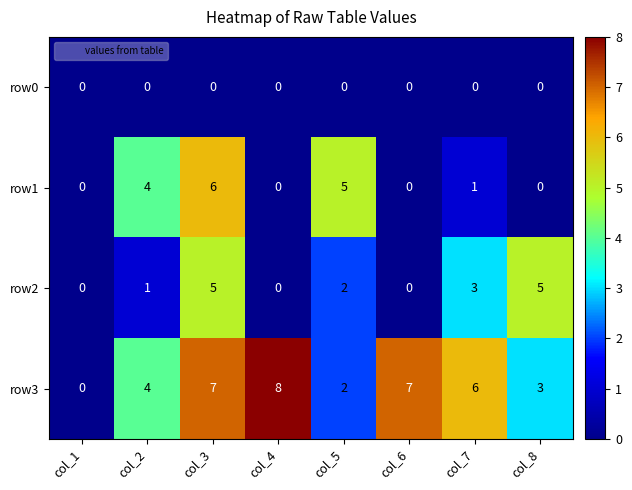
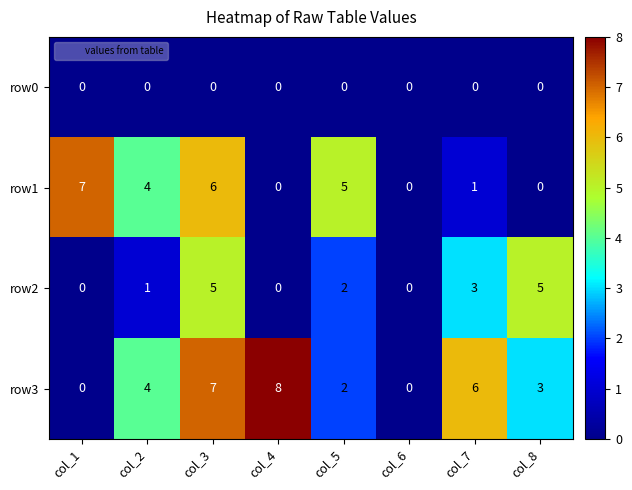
  {
    "row0": {
      "col_1": 0,
      "col_2": 0,
      "col_3": 0,
      "col_4": 0,
      "col_5": 0,
      "col_6": 0,
      "col_7": 0,
      "col_8": 0
    },
    "row1": {
-     "col_1": 0,
+     "col_1": 7,
      "col_2": 4,
      "col_3": 6,
      "col_4": 0,
      "col_5": 5,
      "col_6": 0,
      "col_7": 1,
      "col_8": 0
    },
    "row2": {
      "col_1": 0,
      "col_2": 1,
      "col_3": 5,
      "col_4": 0,
      "col_5": 2,
      "col_6": 0,
      "col_7": 3,
      "col_8": 5
    },
    "row3": {
      "col_1": 0,
      "col_2": 4,
      "col_3": 7,
      "col_4": 8,
      "col_5": 2,
-     "col_6": 7,
+     "col_6": 0,
      "col_7": 6,
      "col_8": 3
    }
  }
